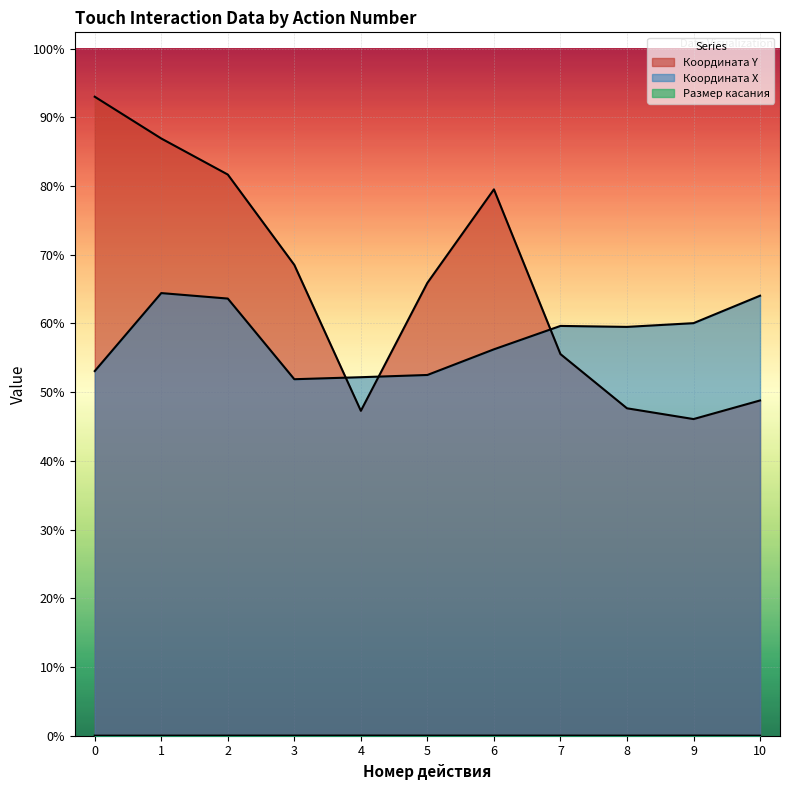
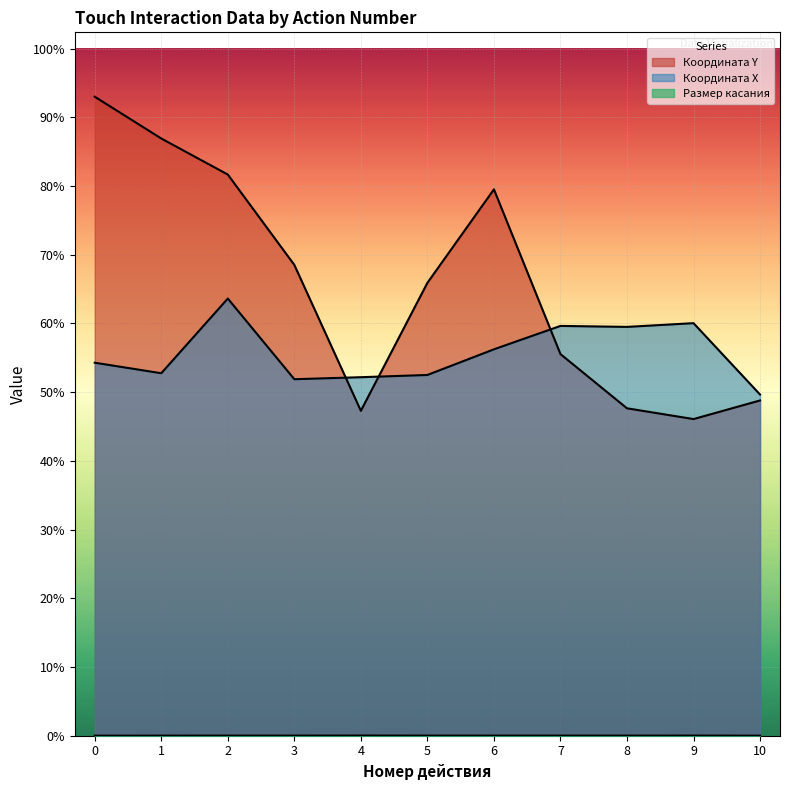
  {
    "Координата Y": {
      "0": "93%",
      "1": "87%",
      "2": "82%",
      "3": "69%",
      "4": "47%",
      "5": "66%",
      "6": "80%",
      "7": "56%",
      "8": "48%",
      "9": "46%",
      "10": "49%"
    },
    "Координата X": {
-     "0": "53%",
-     "1": "64%",
+     "0": "54%",
+     "1": "53%",
      "2": "64%",
      "3": "52%",
      "4": "52%",
      "5": "52%",
      "6": "56%",
      "7": "60%",
      "8": "59%",
      "9": "60%",
-     "10": "64%"
+     "10": "50%"
    },
    "Размер касания": {
      "0": "0%",
      "1": "0%",
      "2": "0%",
      "3": "0%",
      "4": "0%",
      "5": "0%",
      "6": "0%",
      "7": "0%",
      "8": "0%",
      "9": "0%",
      "10": "0%"
    }
  }
